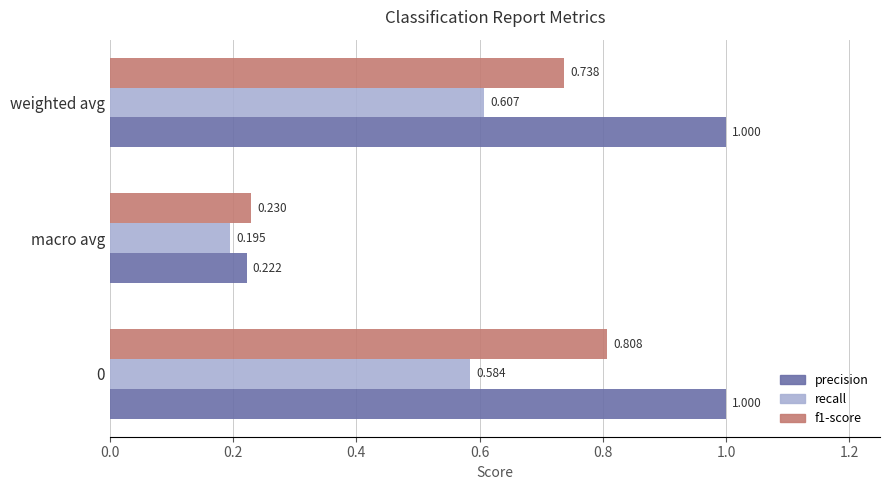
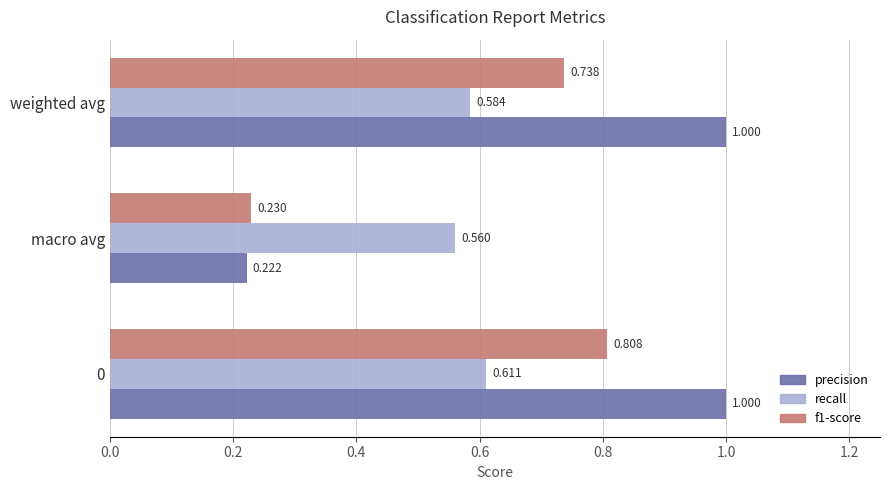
  {
    "precision": {
      "weighted avg": 1.000,
      "macro avg": 0.222,
      "0": 1.000
    },
    "recall": {
-     "weighted avg": 0.607,
-     "macro avg": 0.195,
-     "0": 0.584
+     "weighted avg": 0.584,
+     "macro avg": 0.560,
+     "0": 0.611
    },
    "f1-score": {
      "weighted avg": 0.738,
      "macro avg": 0.230,
      "0": 0.808
    }
  }
